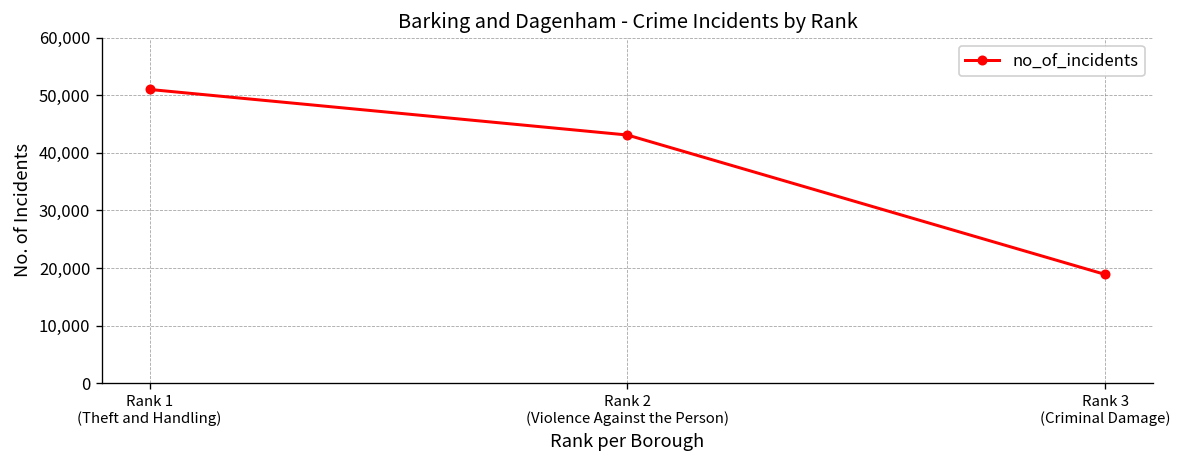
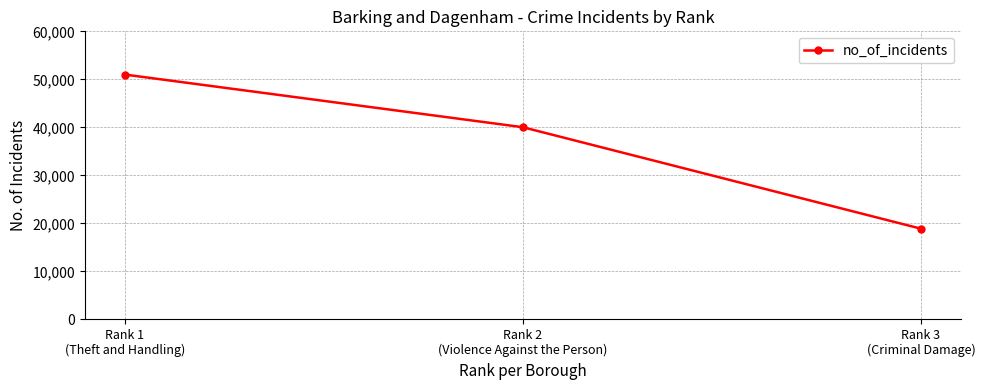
  {
    "Rank 1 (Theft and Handling)": "51,000",
-   "Rank 2 (Violence Against the Person)": "43,000",
+   "Rank 2 (Violence Against the Person)": "40,000",
    "Rank 3 (Criminal Damage)": "19,000"
  }
